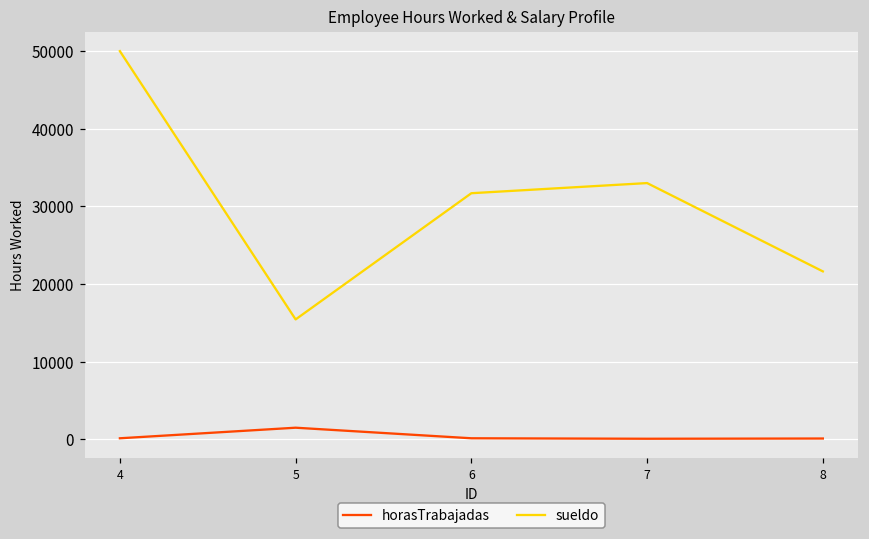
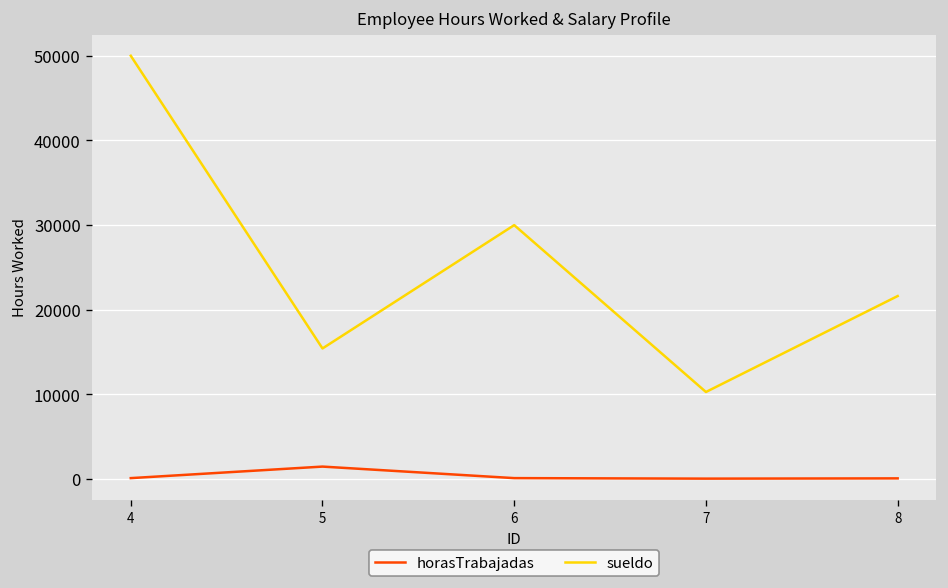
  {
    "horasTrabajadas": {
      "4": 0,
      "5": 1000,
      "6": 0,
      "7": 0,
      "8": 0
    },
    "sueldo": {
      "4": 50000,
      "5": 15000,
-     "6": 32000,
-     "7": 33000,
+     "6": 30000,
+     "7": 10000,
      "8": 22000
    }
  }
